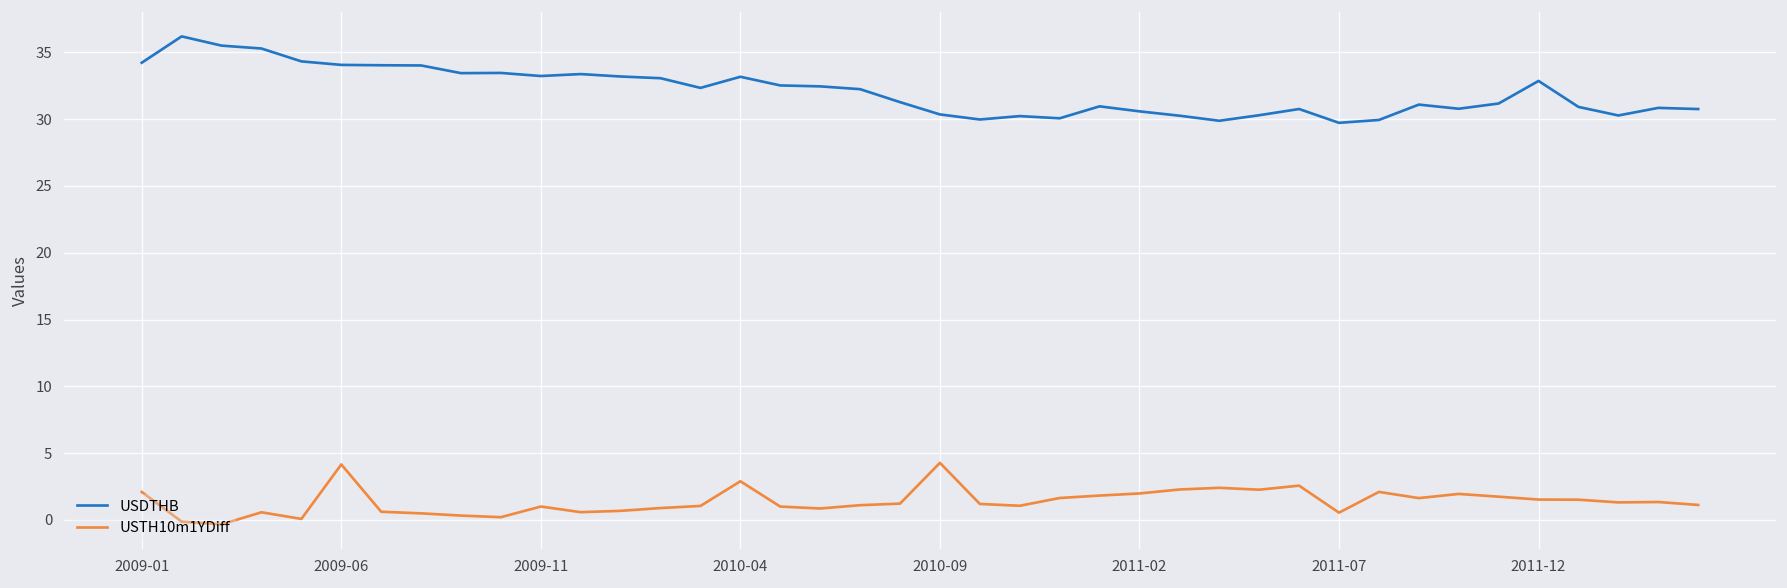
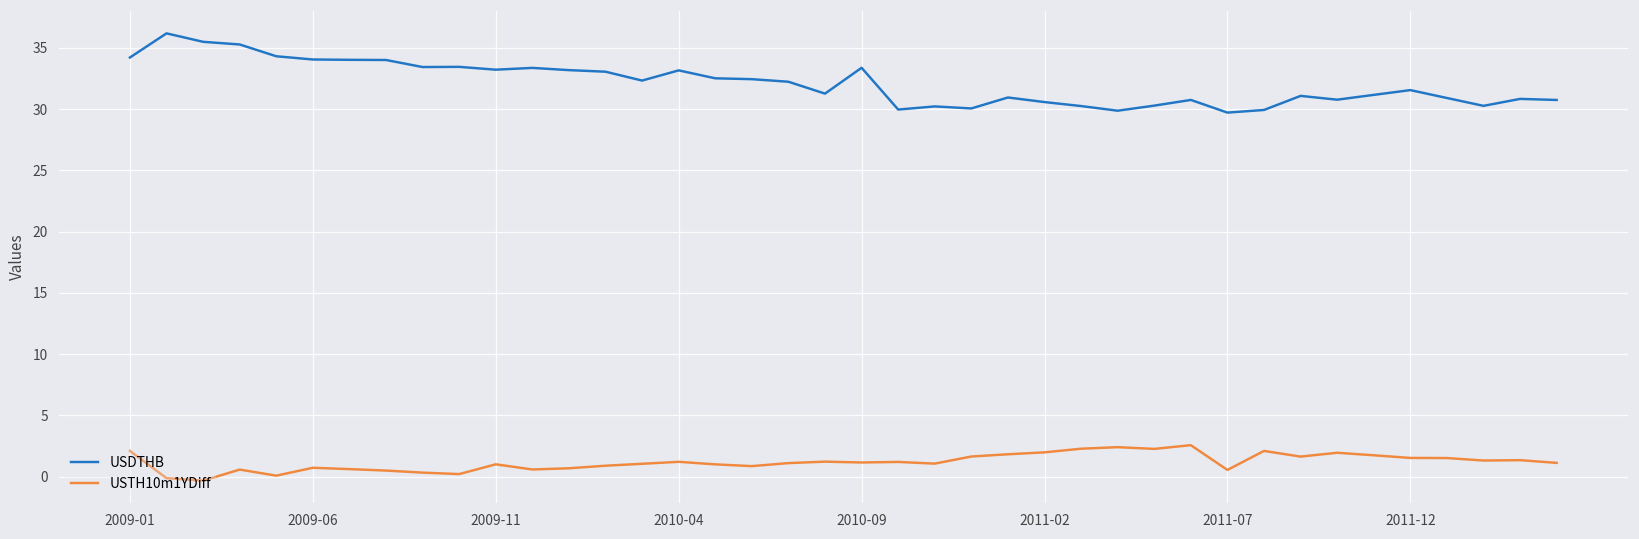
  {
    "USDTHB": {
      "2009-01": 34.2,
      "2009-06": 34.1,
      "2009-11": 33.2,
      "2010-04": 33.2,
-     "2010-09": 30.4,
+     "2010-09": 33.4,
      "2011-02": 30.6,
      "2011-07": 29.7,
-     "2011-12": 32.9
+     "2011-12": 31.6
    },
    "USTH10m1YDiff": {
-     "2009-06": 4.2,
+     "2009-06": 0.7,
      "2009-11": 1.0,
-     "2010-04": 2.9,
-     "2010-09": 4.3,
+     "2010-04": 1.2,
+     "2010-09": 1.2,
      "2011-02": 2.0,
      "2011-07": 0.5,
      "2011-12": 1.5
    }
  }
